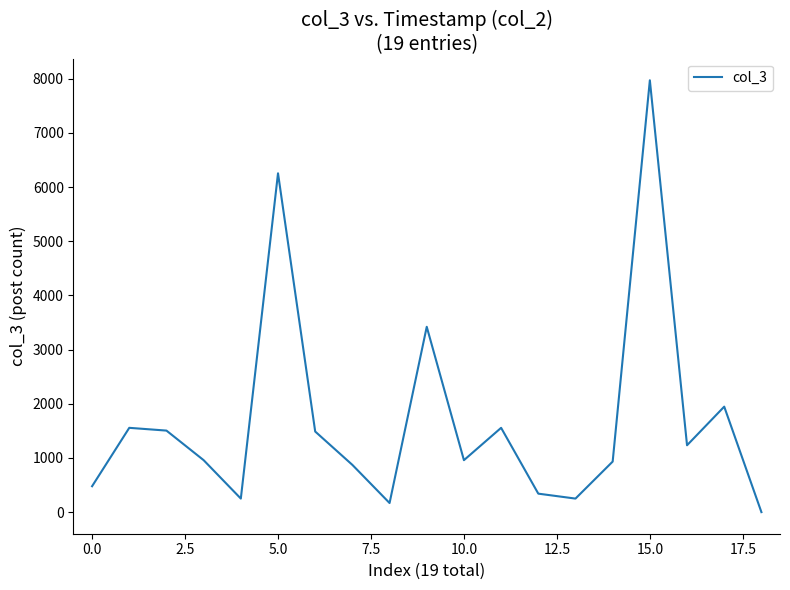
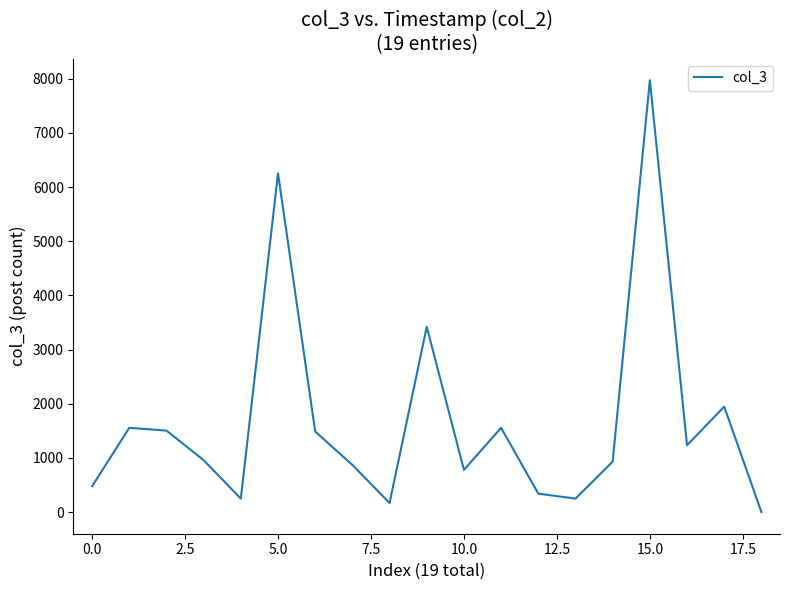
  {
    "0.0": 500,
    "5.0": 6300,
-   "10.0": 1000,
+   "10.0": 800,
    "15.0": 8000
  }
